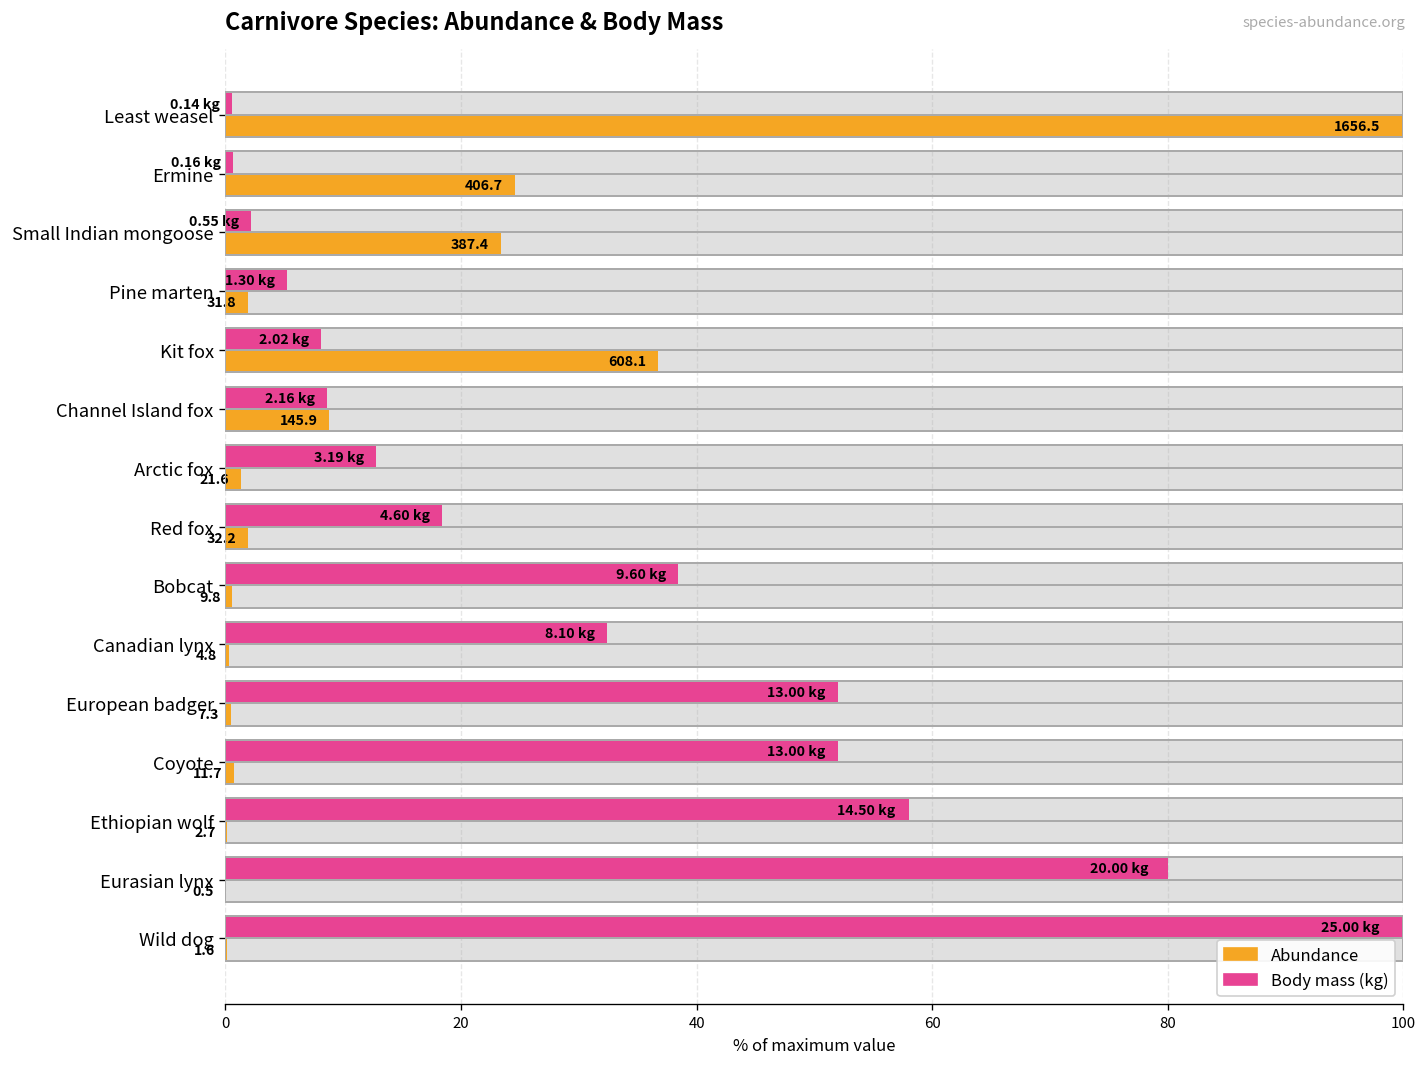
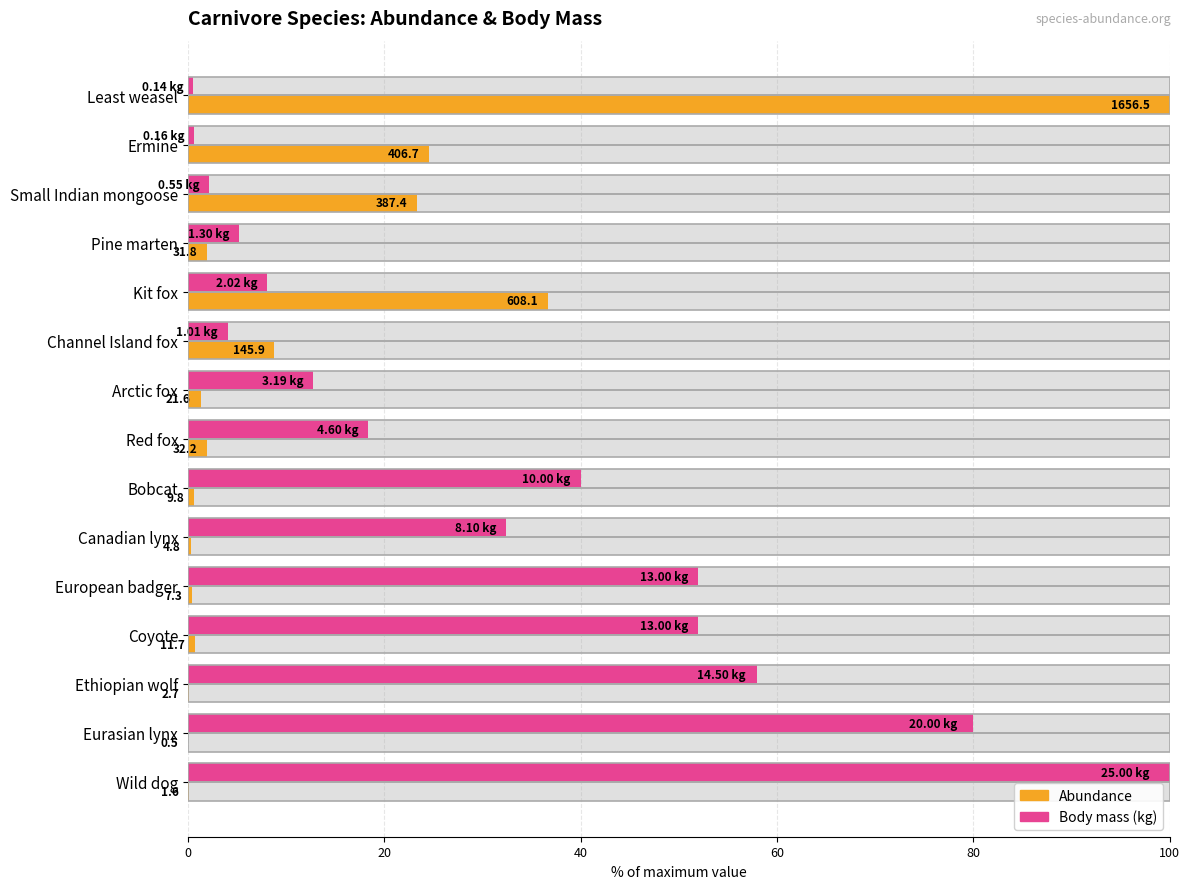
  {
    "Body mass (kg)": {
-     "Channel Island fox": 2.16,
-     "Bobcat": 9.60
+     "Channel Island fox": 1.01,
+     "Bobcat": 10.00
    }
  }
